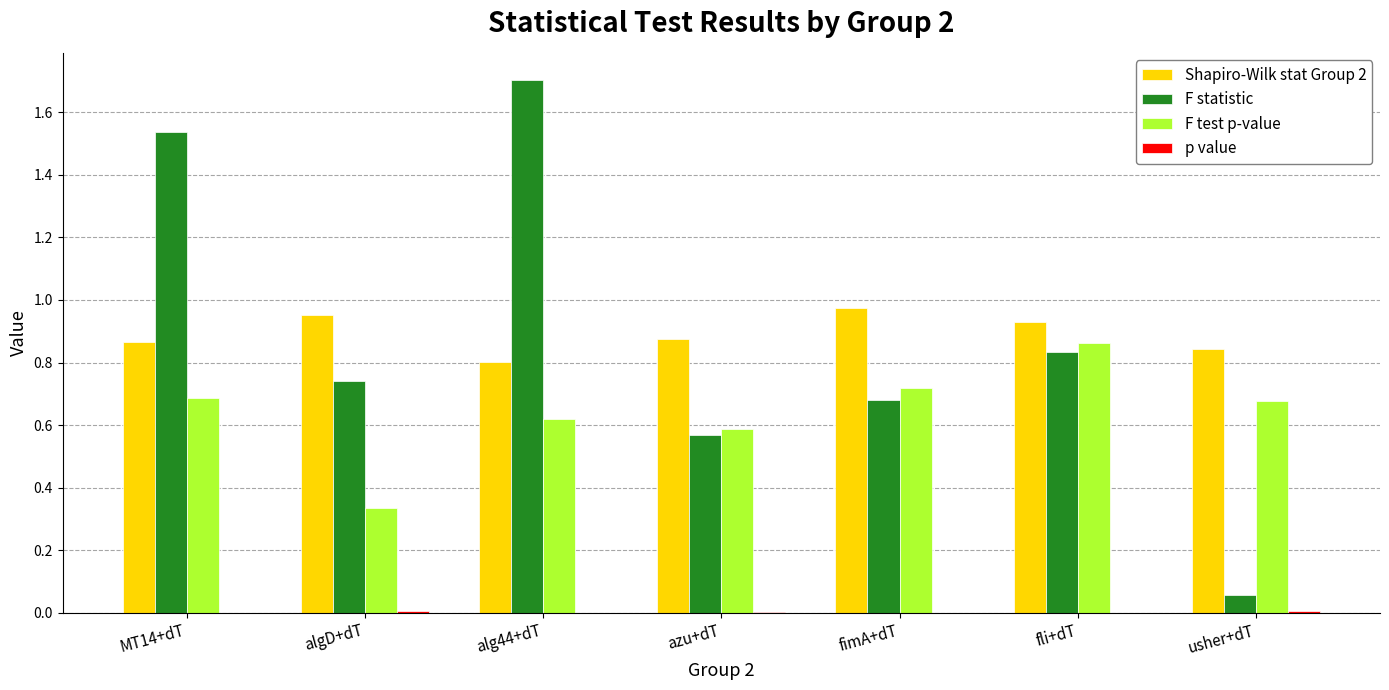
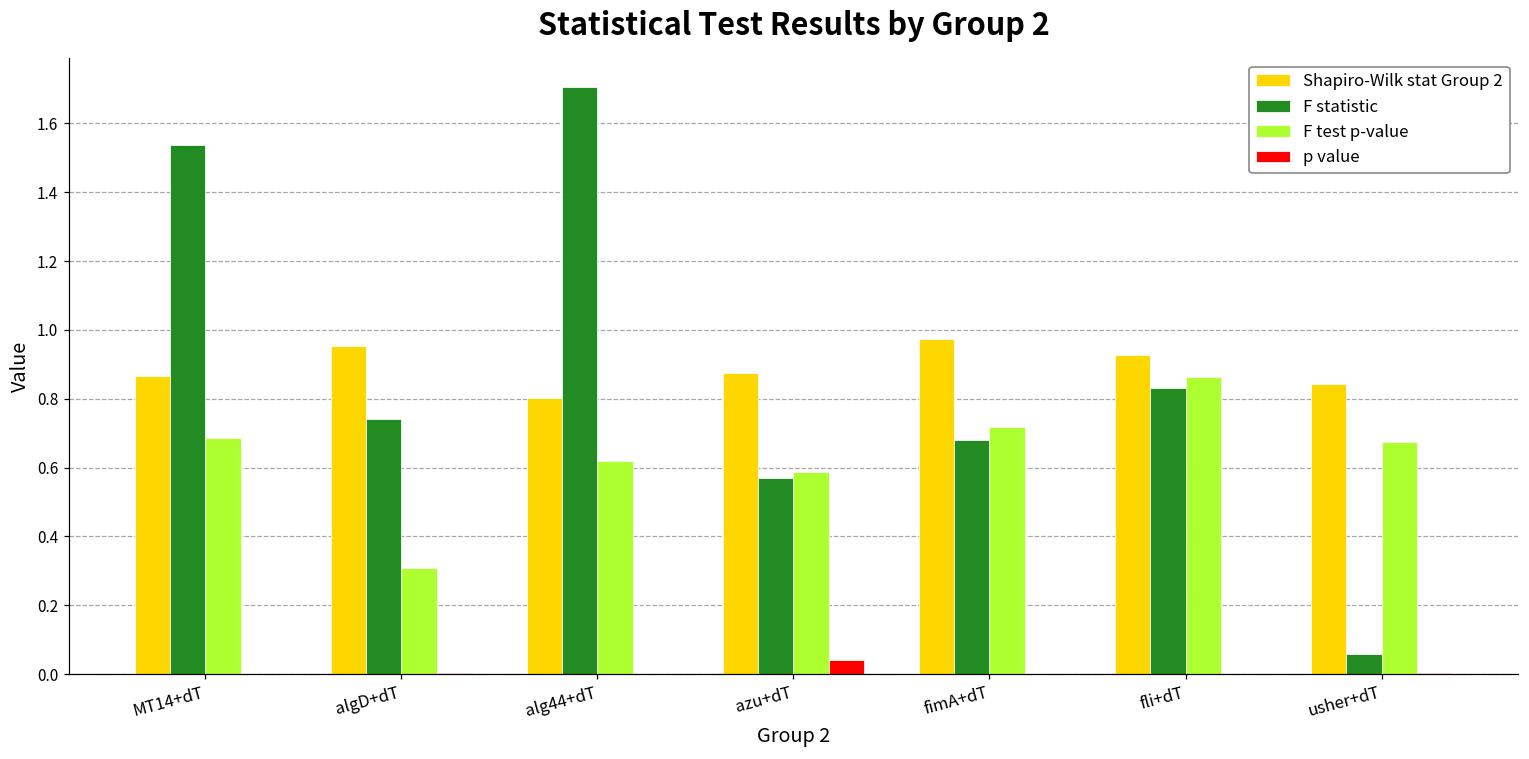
  {
    "Shapiro-Wilk stat Group 2": {
      "MT14+dT": 0.87,
      "algD+dT": 0.95,
      "alg44+dT": 0.80,
      "azu+dT": 0.87,
      "fimA+dT": 0.97,
      "fli+dT": 0.93,
      "usher+dT": 0.84
    },
    "F statistic": {
      "MT14+dT": 1.54,
      "algD+dT": 0.74,
      "alg44+dT": 1.70,
      "azu+dT": 0.57,
      "fimA+dT": 0.68,
      "fli+dT": 0.83,
      "usher+dT": 0.06
    },
    "F test p-value": {
      "MT14+dT": 0.69,
-     "algD+dT": 0.33,
+     "algD+dT": 0.31,
      "alg44+dT": 0.62,
      "azu+dT": 0.59,
      "fimA+dT": 0.72,
      "fli+dT": 0.86,
      "usher+dT": 0.68
    },
    "p value": {
-     "azu+dT": 0.00
+     "azu+dT": 0.04
    }
  }
